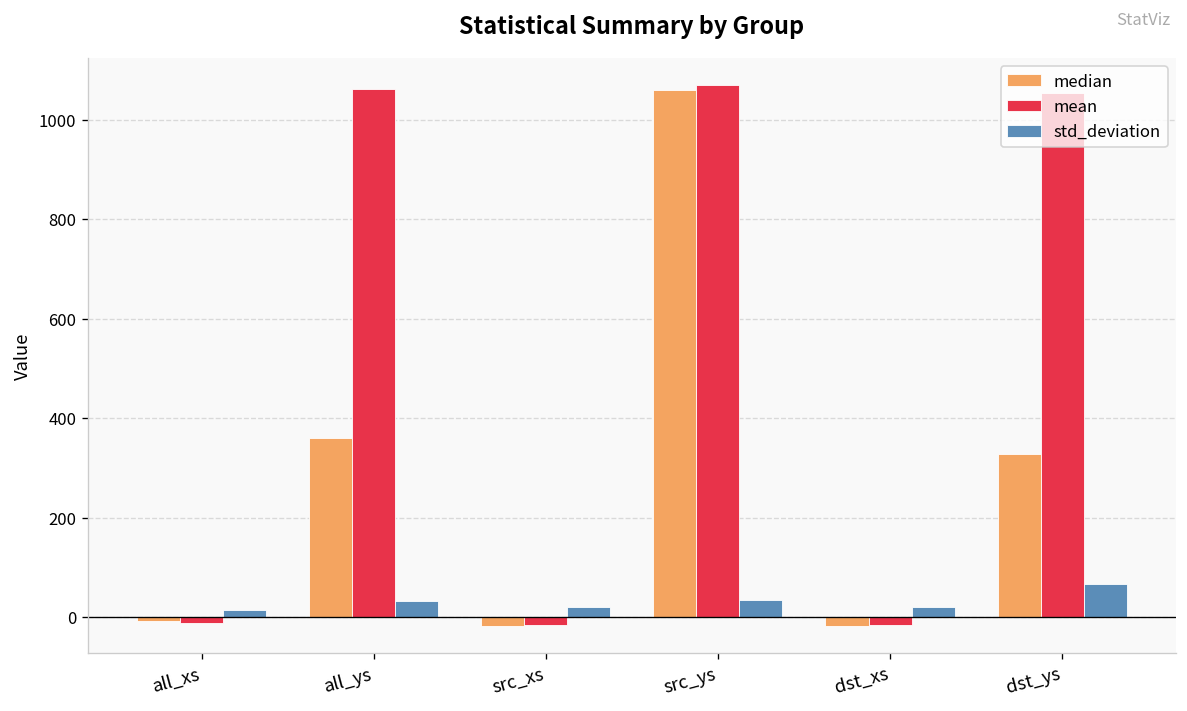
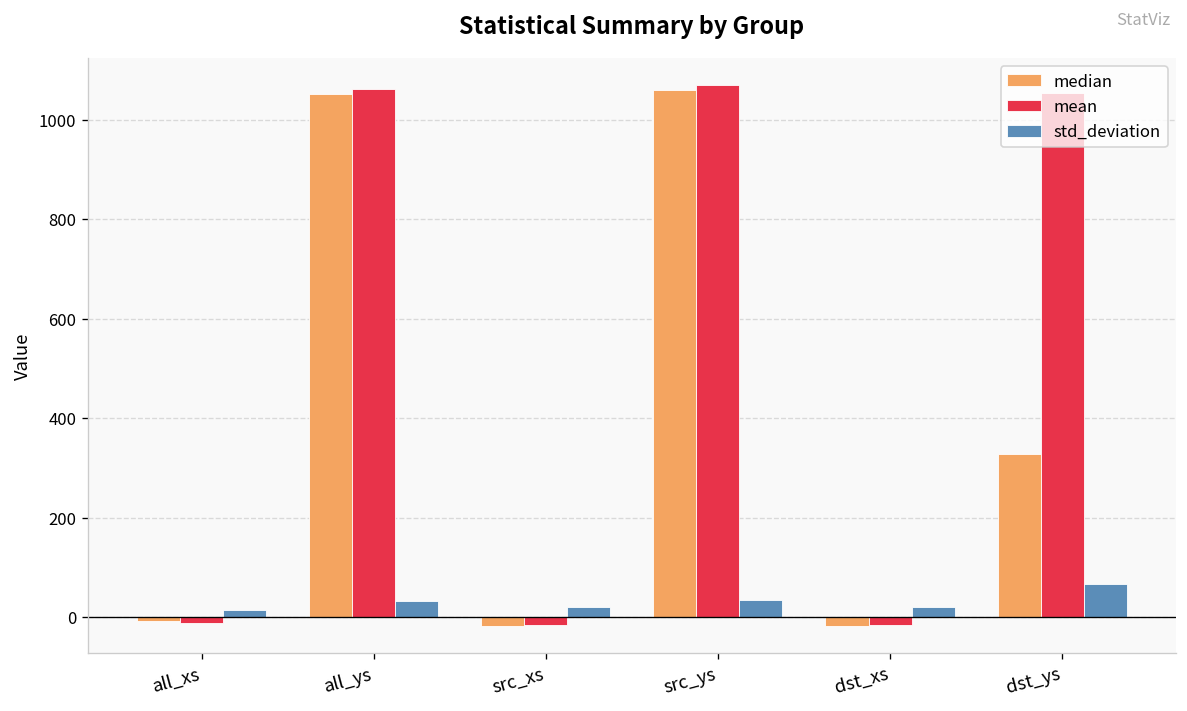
  {
    "median": {
      "all_xs": -10,
-     "all_ys": 360,
+     "all_ys": 1050,
      "src_xs": -20,
      "src_ys": 1060,
      "dst_xs": -20,
      "dst_ys": 330
    },
    "mean": {
      "all_xs": -10,
      "all_ys": 1060,
      "src_xs": -20,
      "src_ys": 1070,
      "dst_xs": -20
    },
    "std_deviation": {
      "all_xs": 20,
      "all_ys": 30,
      "src_xs": 20,
      "src_ys": 40,
      "dst_xs": 20,
      "dst_ys": 70
    }
  }
